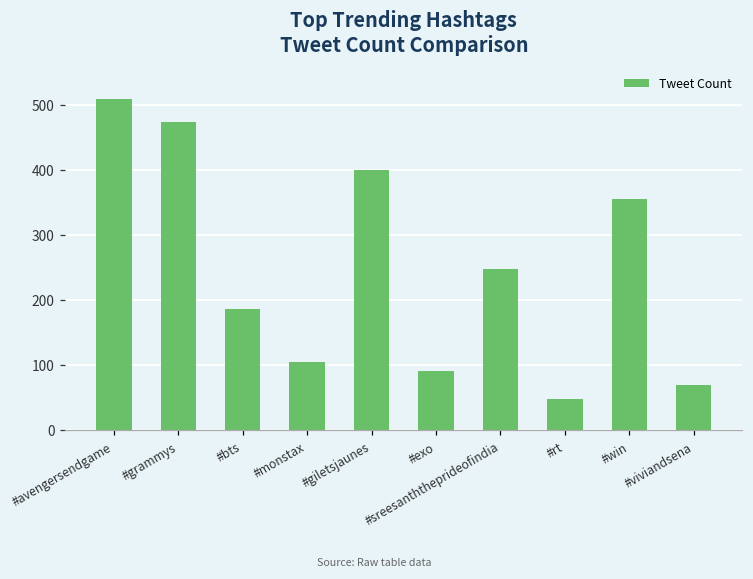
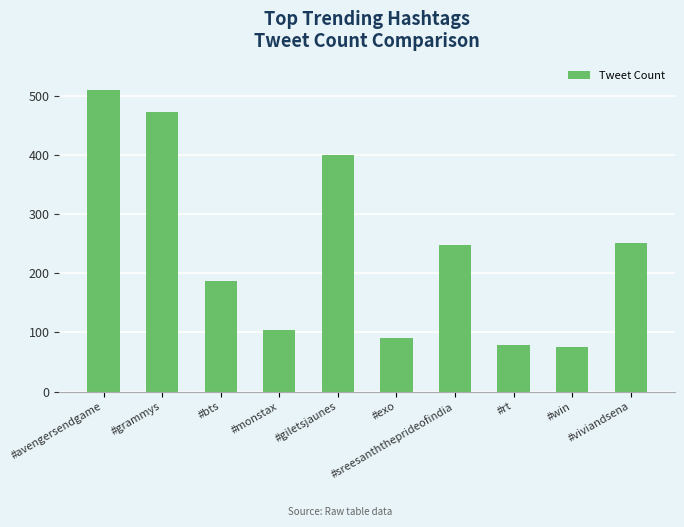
  {
    "#avengersendgame": 510,
    "#grammys": 470,
    "#bts": 190,
    "#monstax": 110,
    "#giletsjaunes": 400,
    "#exo": 90,
    "#sreesanththeprideofindia": 250,
-   "#rt": 50,
-   "#win": 360,
-   "#viviandsena": 70
+   "#rt": 80,
+   "#win": 80,
+   "#viviandsena": 250
  }
